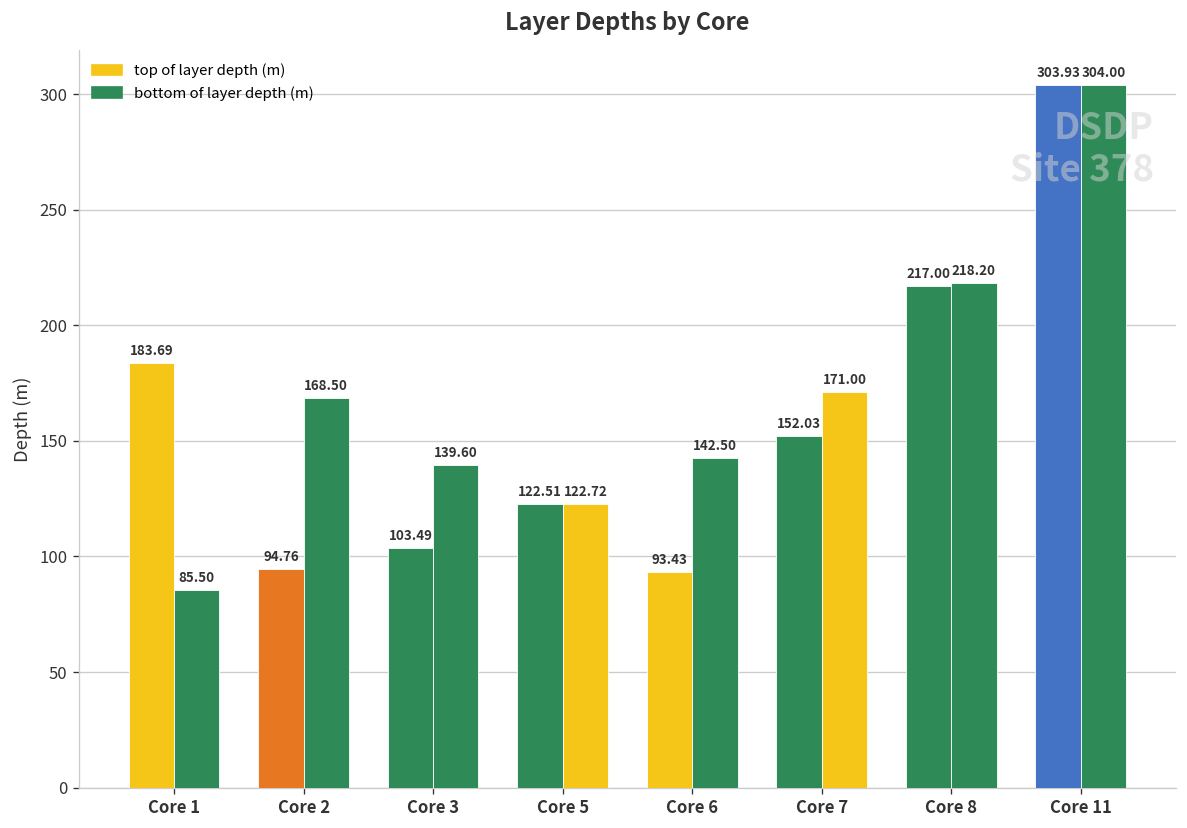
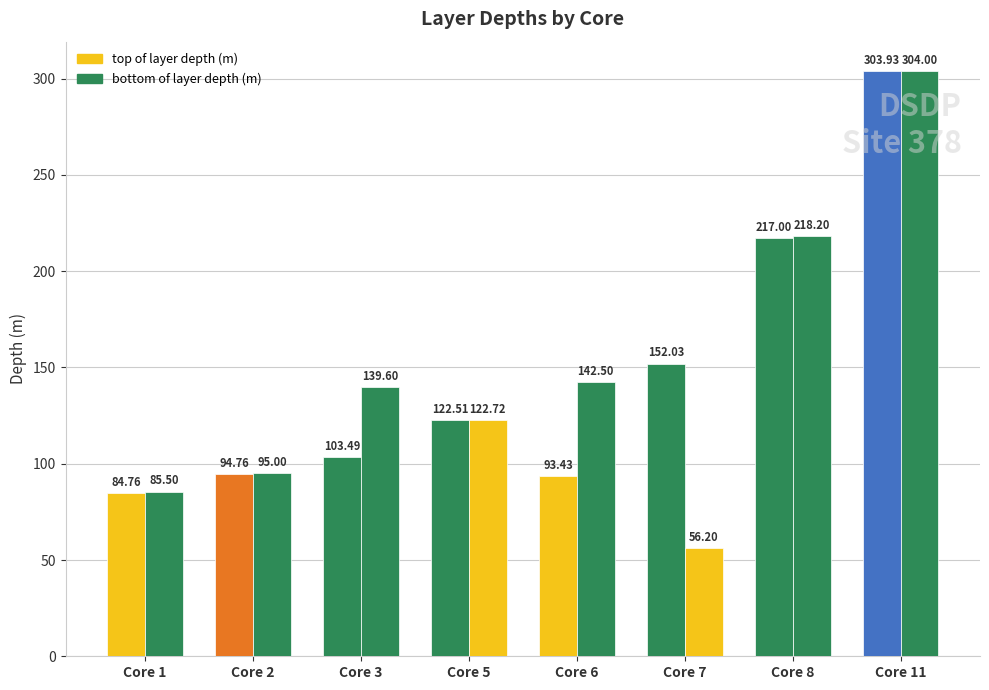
  {
    "top of layer depth (m)": {
-     "Core 1": 183.69,
+     "Core 1": 84.76,
      "Core 2": 94.76,
      "Core 3": 103.49,
      "Core 5": 122.51,
      "Core 6": 93.43,
      "Core 7": 152.03,
      "Core 8": 217.00,
      "Core 11": 303.93
    },
    "bottom of layer depth (m)": {
      "Core 1": 85.50,
-     "Core 2": 168.50,
+     "Core 2": 95.00,
      "Core 3": 139.60,
      "Core 5": 122.72,
      "Core 6": 142.50,
-     "Core 7": 171.00,
+     "Core 7": 56.20,
      "Core 8": 218.20,
      "Core 11": 304.00
    }
  }
